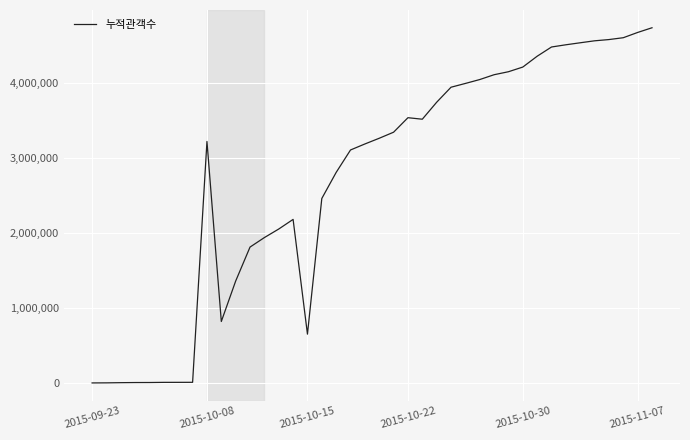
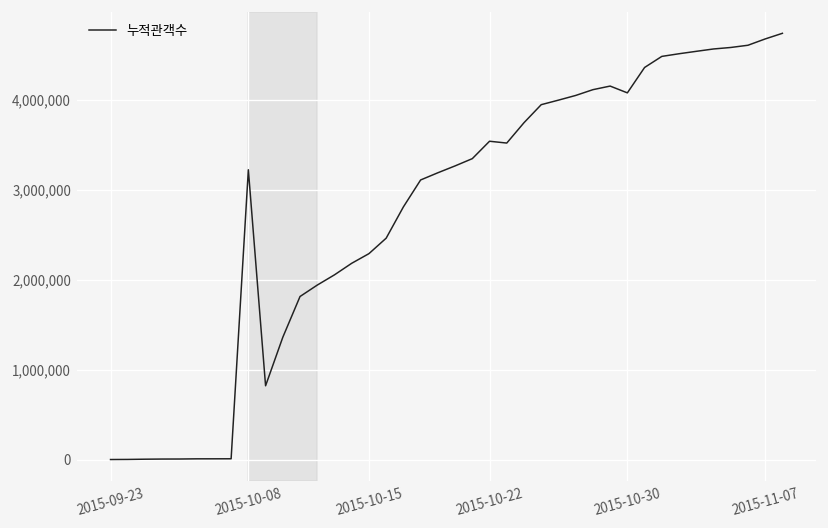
  {
    "2015-09-23": "0",
    "2015-10-08": "3,200,000",
-   "2015-10-15": "700,000",
+   "2015-10-15": "2,300,000",
    "2015-10-22": "3,500,000",
-   "2015-10-30": "4,200,000",
+   "2015-10-30": "4,100,000",
    "2015-11-07": "4,700,000"
  }
